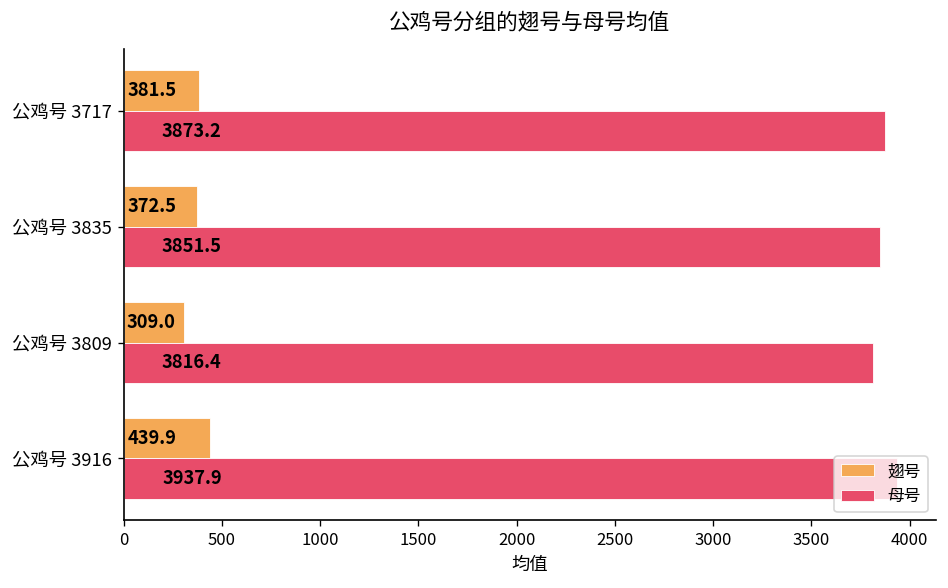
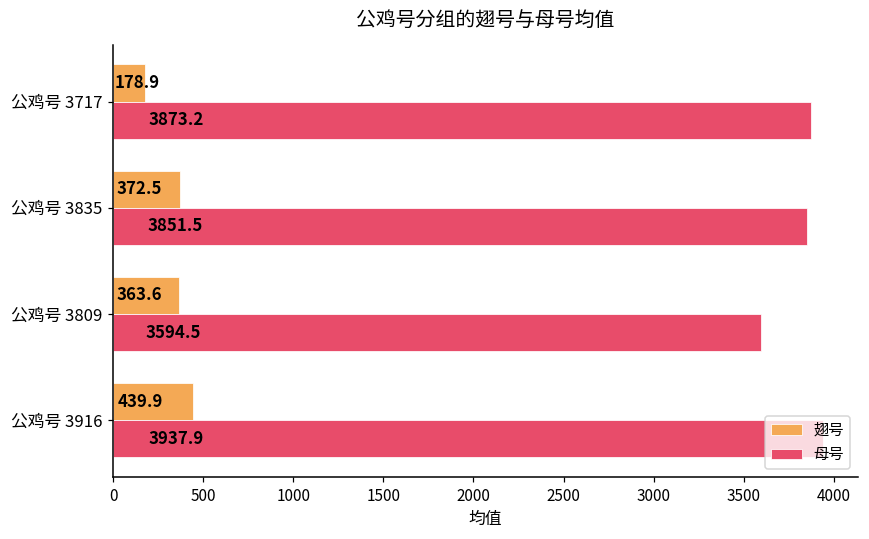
  {
    "翅号": {
-     "公鸡号 3717": 381.5,
+     "公鸡号 3717": 178.9,
      "公鸡号 3835": 372.5,
-     "公鸡号 3809": 309.0,
+     "公鸡号 3809": 363.6,
      "公鸡号 3916": 439.9
    },
    "母号": {
      "公鸡号 3717": 3873.2,
      "公鸡号 3835": 3851.5,
-     "公鸡号 3809": 3816.4
+     "公鸡号 3809": 3594.5
    }
  }
